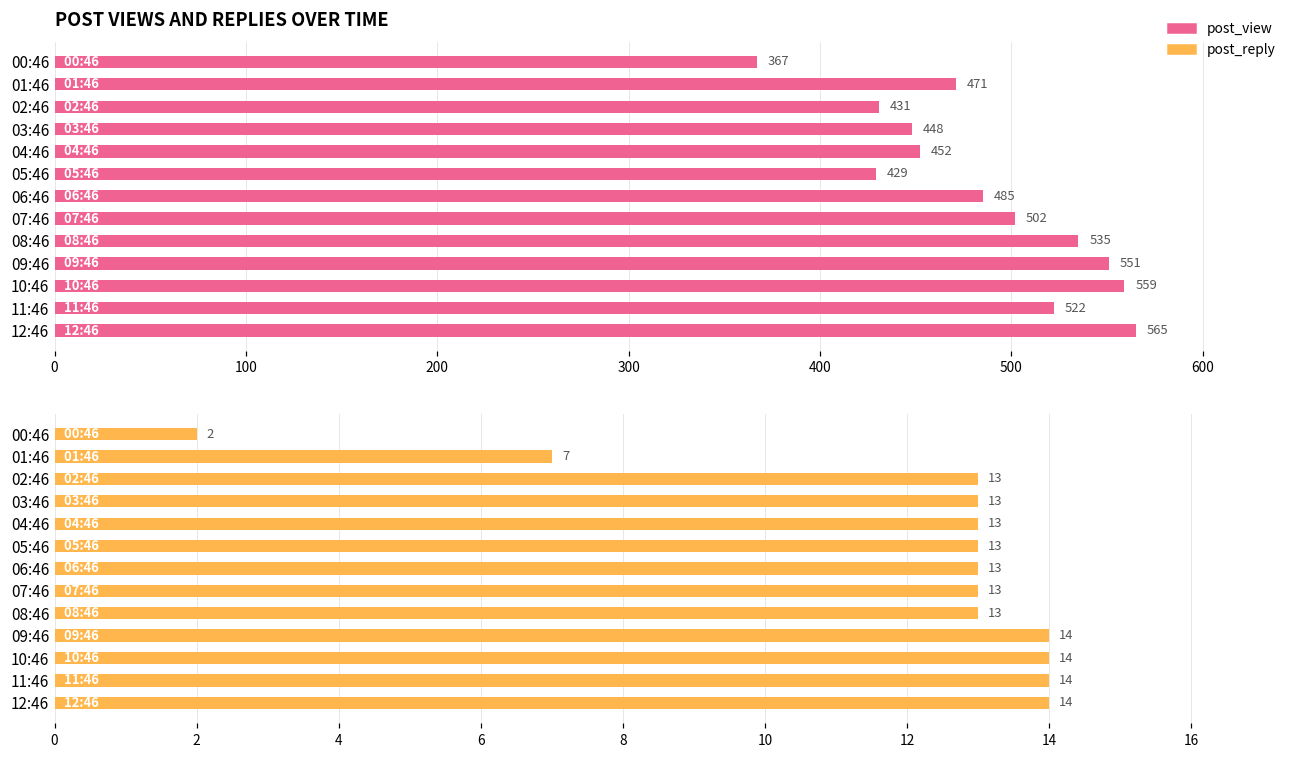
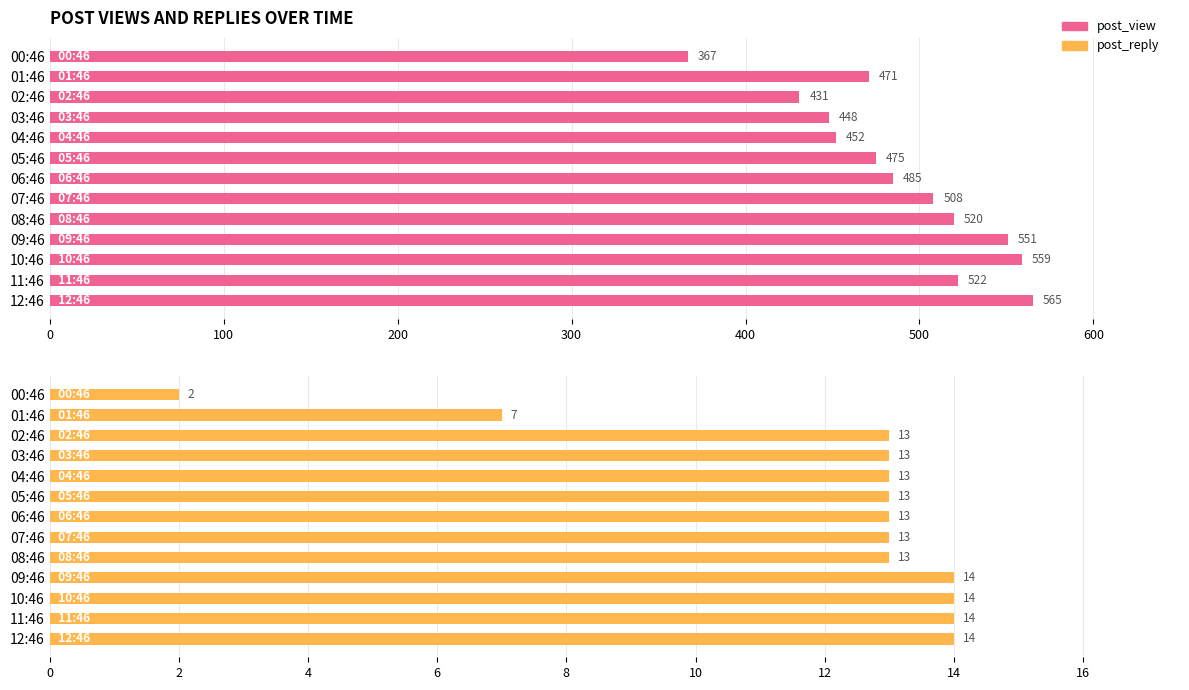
  {
    "POST VIEWS AND REPLIES OVER TIME": {
      "00:46": 367,
      "01:46": 471,
      "02:46": 431,
      "03:46": 448,
      "04:46": 452,
-     "05:46": 429,
+     "05:46": 475,
      "06:46": 485,
-     "07:46": 502,
-     "08:46": 535,
+     "07:46": 508,
+     "08:46": 520,
      "09:46": 551,
      "10:46": 559,
      "11:46": 522,
      "12:46": 565
    }
  }
